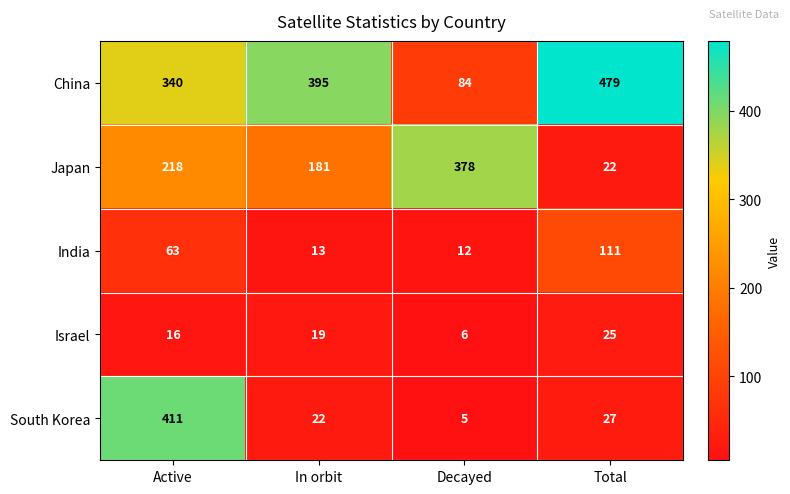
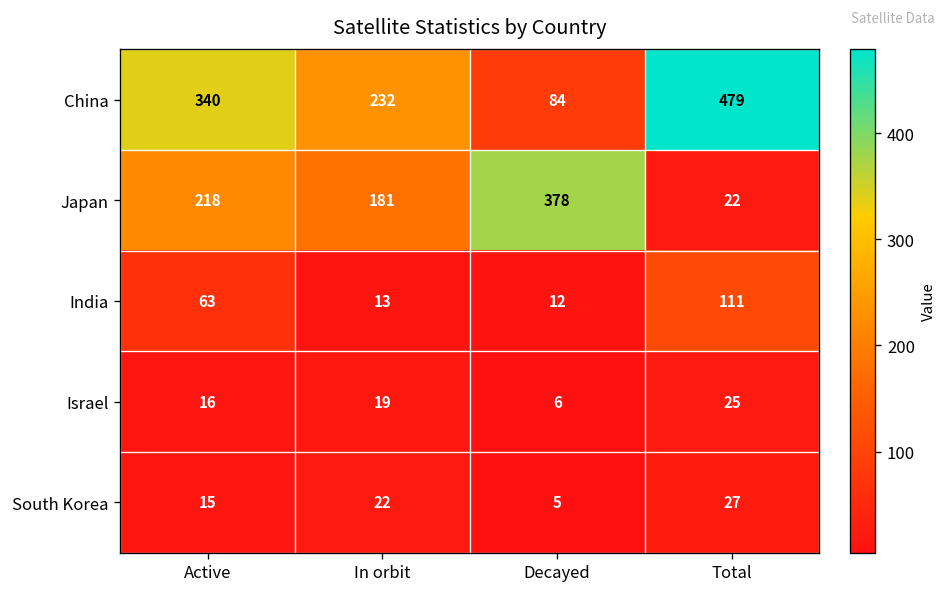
  {
    "China": {
      "Active": 340,
-     "In orbit": 395,
+     "In orbit": 232,
      "Decayed": 84,
      "Total": 479
    },
    "Japan": {
      "Active": 218,
      "In orbit": 181,
      "Decayed": 378,
      "Total": 22
    },
    "India": {
      "Active": 63,
      "In orbit": 13,
      "Decayed": 12,
      "Total": 111
    },
    "Israel": {
      "Active": 16,
      "In orbit": 19,
      "Decayed": 6,
      "Total": 25
    },
    "South Korea": {
-     "Active": 411,
+     "Active": 15,
      "In orbit": 22,
      "Decayed": 5,
      "Total": 27
    }
  }
